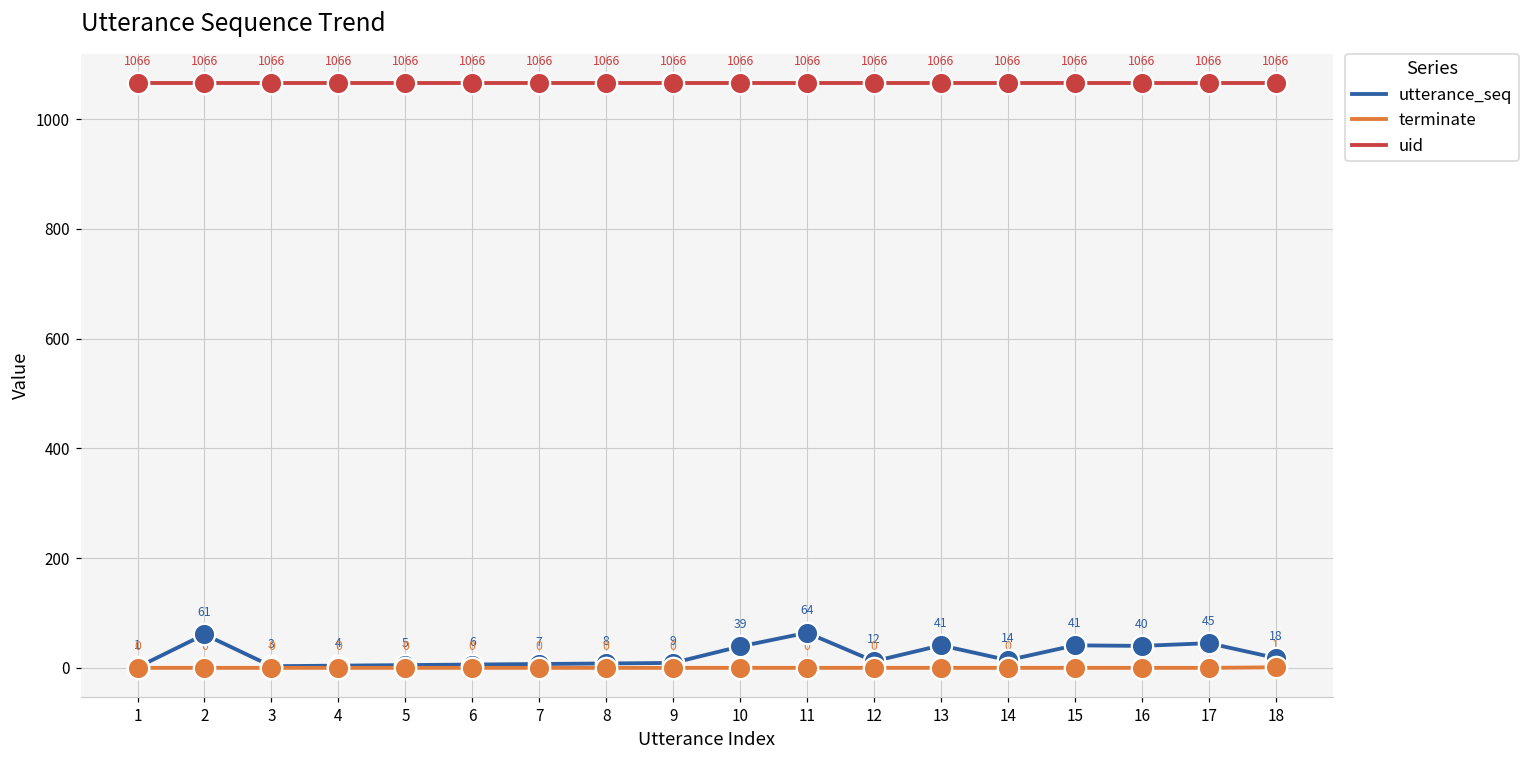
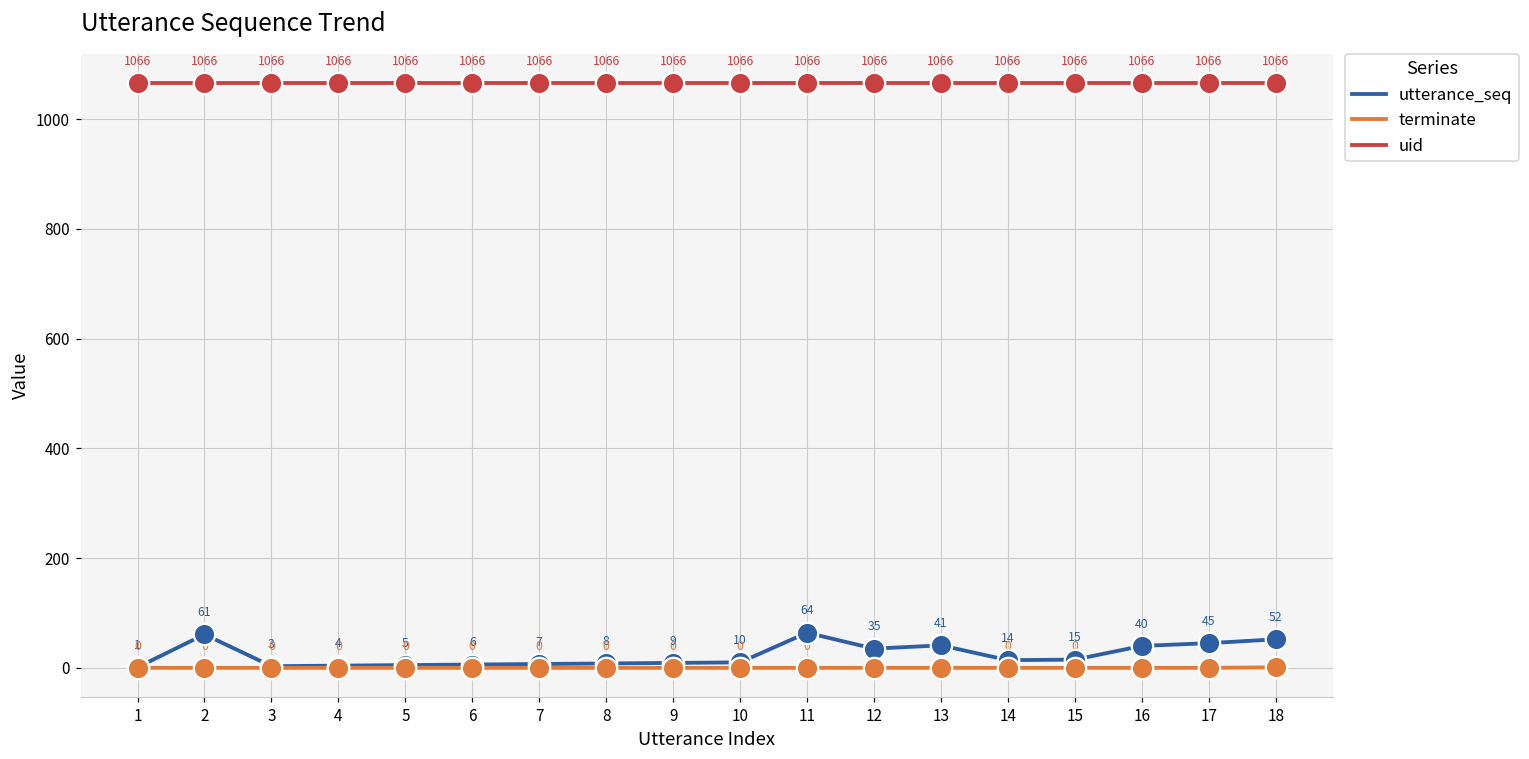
  {
    "utterance_seq": {
      "2": 61,
-     "10": 39,
+     "10": 10,
      "11": 64,
-     "12": 12,
+     "12": 35,
      "13": 41,
-     "15": 41,
+     "15": 15,
      "16": 40,
      "17": 45,
-     "18": 18
+     "18": 52
    },
    "terminate": {
      "2": 0,
      "11": 0
    },
    "uid": {
      "1": 1066,
      "2": 1066,
      "3": 1066,
      "4": 1066,
      "5": 1066,
      "6": 1066,
      "7": 1066,
      "8": 1066,
      "9": 1066,
      "10": 1066,
      "11": 1066,
      "12": 1066,
      "13": 1066,
      "14": 1066,
      "15": 1066,
      "16": 1066,
      "17": 1066,
      "18": 1066
    }
  }
